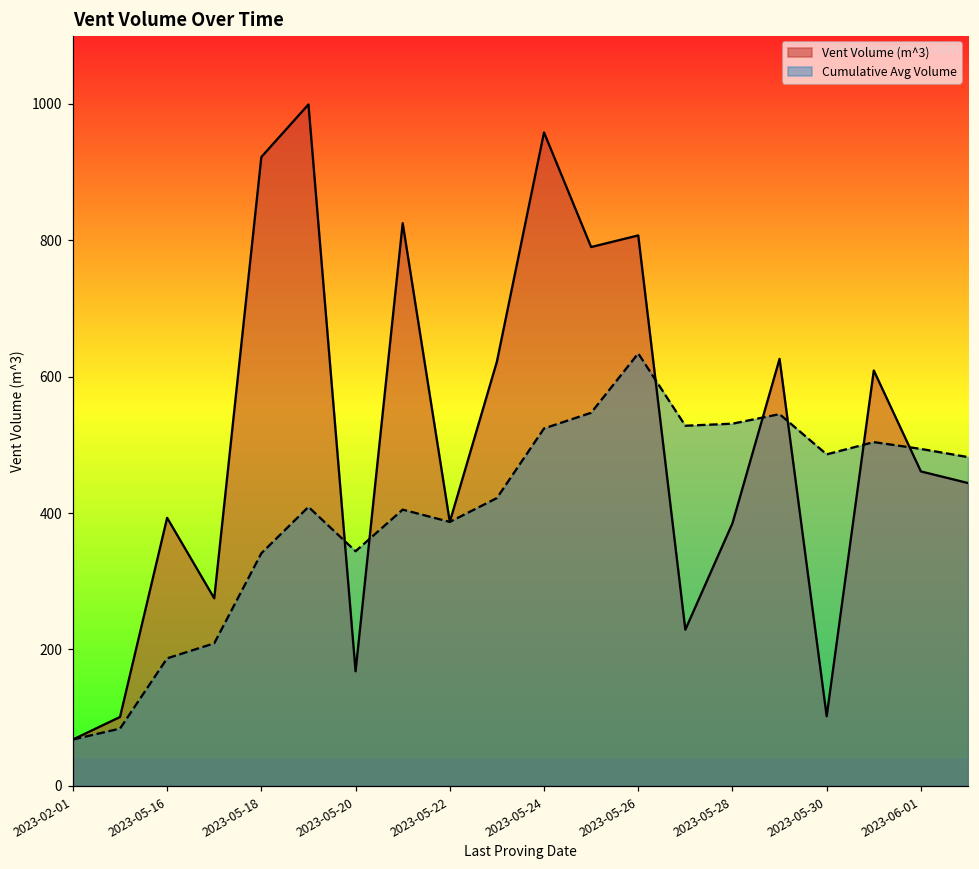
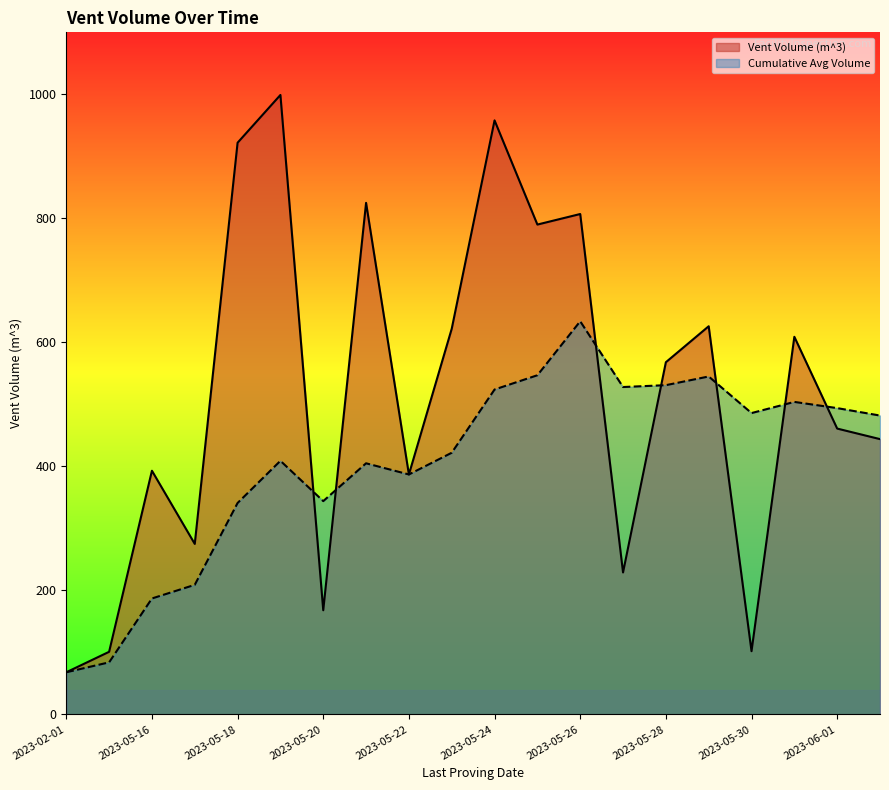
  {
    "Vent Volume (m^3)": {
      "2023-05-16": 390,
      "2023-05-18": 920,
      "2023-05-20": 170,
      "2023-05-24": 960,
      "2023-05-26": 810,
-     "2023-05-28": 390,
+     "2023-05-28": 570,
      "2023-05-30": 100,
      "2023-06-01": 460
    },
    "Cumulative Avg Volume": {
      "2023-05-16": 190,
      "2023-05-18": 340,
      "2023-05-20": 340,
      "2023-05-24": 520,
      "2023-05-26": 630,
      "2023-05-28": 530,
      "2023-05-30": 490,
      "2023-06-01": 490
    }
  }
